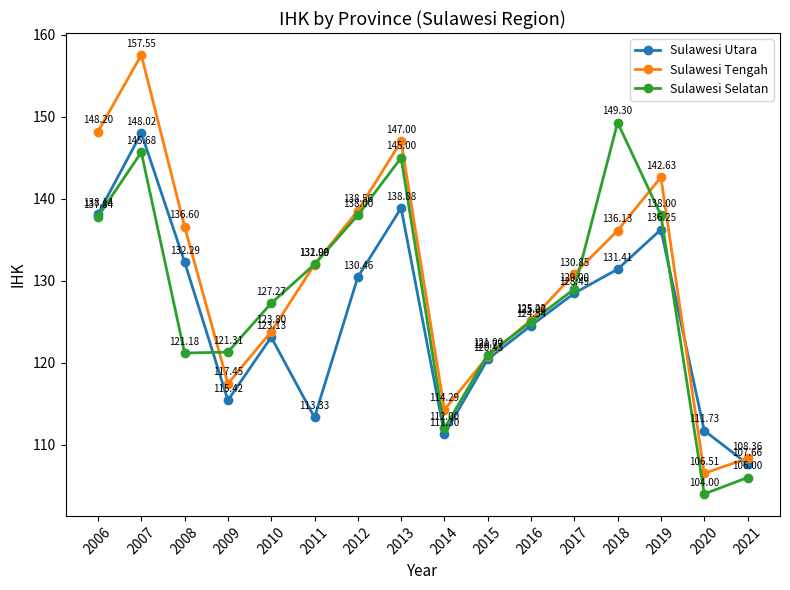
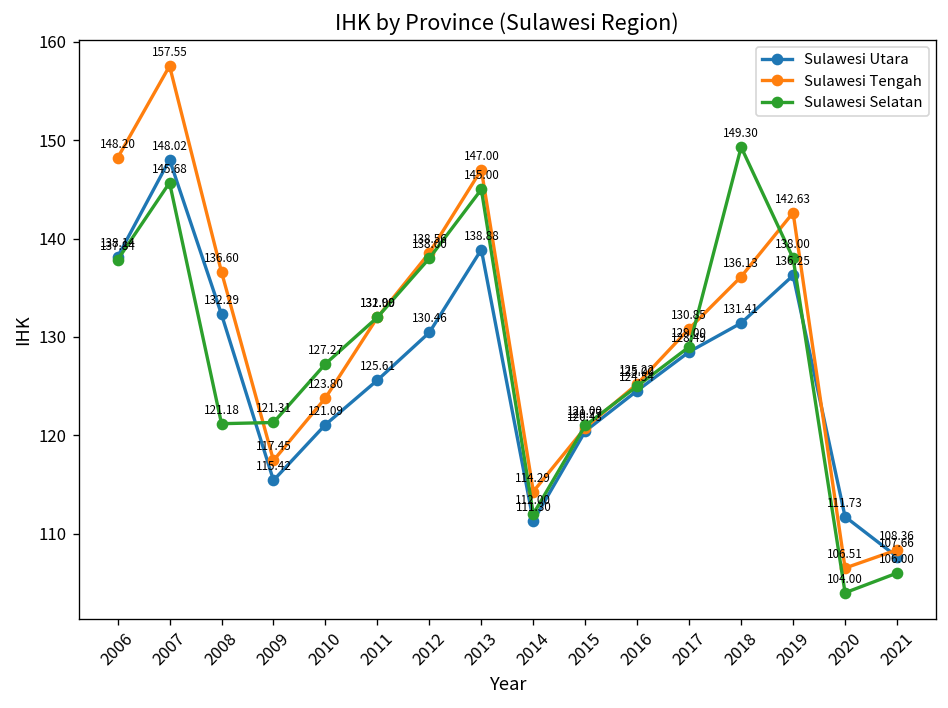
  {
    "Sulawesi Utara": {
      "2007": 148.02,
      "2008": 132.29,
-     "2010": 123.13,
-     "2011": 113.33,
+     "2010": 121.09,
+     "2011": 125.61,
      "2012": 130.46,
      "2013": 138.88,
      "2018": 131.41,
      "2020": 111.73
    },
    "Sulawesi Tengah": {
      "2006": 148.20,
      "2007": 157.55,
      "2008": 136.60,
      "2009": 117.45,
      "2010": 123.80,
      "2013": 147.00,
      "2014": 114.29,
      "2017": 130.85,
      "2018": 136.13,
      "2019": 142.63,
      "2020": 106.51
    },
    "Sulawesi Selatan": {
      "2007": 145.68,
      "2008": 121.18,
      "2009": 121.31,
      "2010": 127.27,
      "2018": 149.30,
      "2019": 138.00,
      "2020": 104.00
    }
  }
